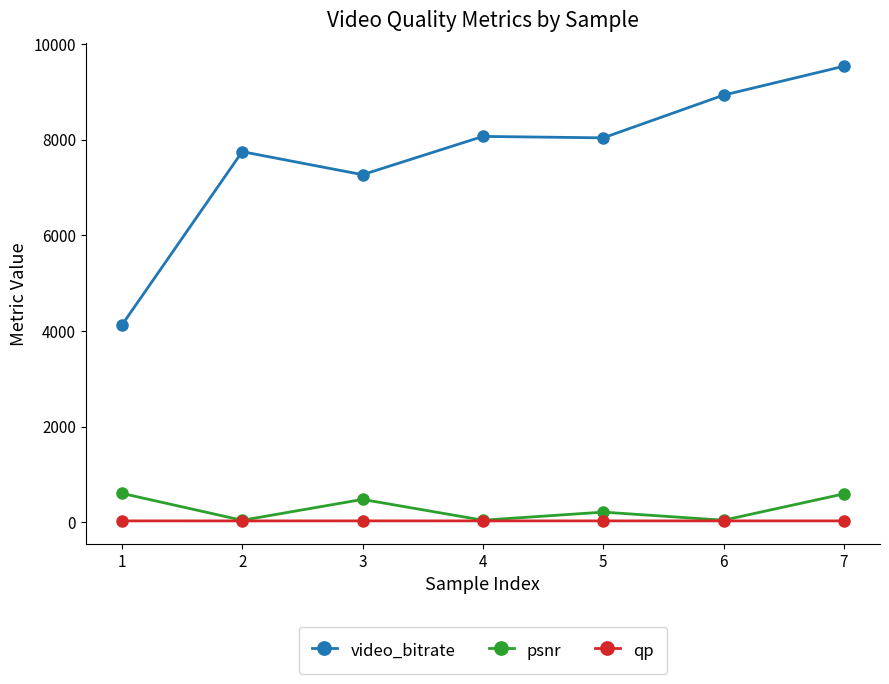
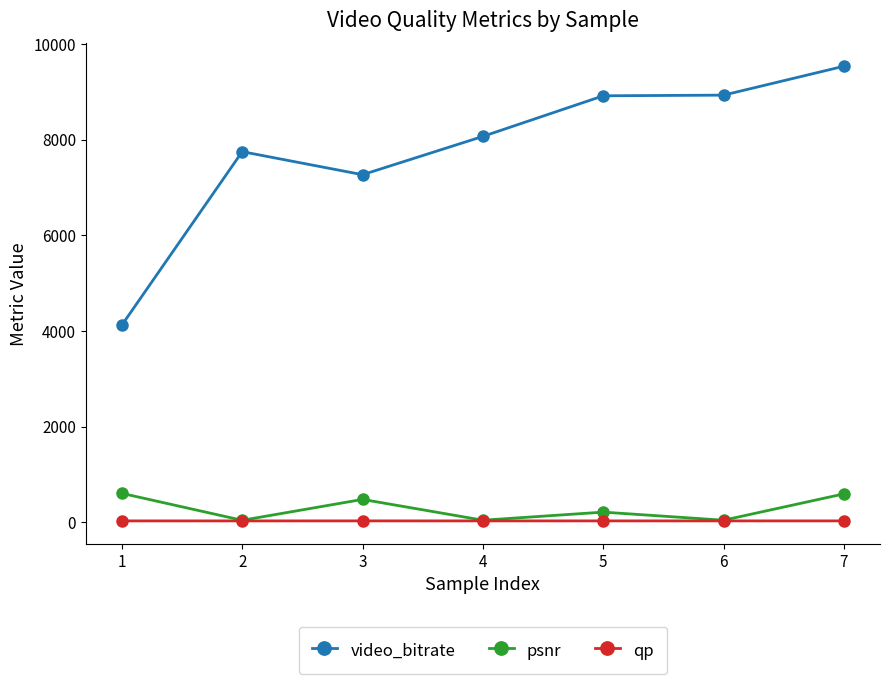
  {
    "video_bitrate": {
      "1": 4100,
      "2": 7800,
      "3": 7300,
      "4": 8100,
-     "5": 8000,
+     "5": 8900,
      "6": 8900,
      "7": 9500
    },
    "psnr": {
      "1": 600,
      "3": 500,
      "5": 200,
      "7": 600
    },
    "qp": {
      "1": 0,
      "3": 0,
      "5": 0,
      "7": 0
    }
  }
